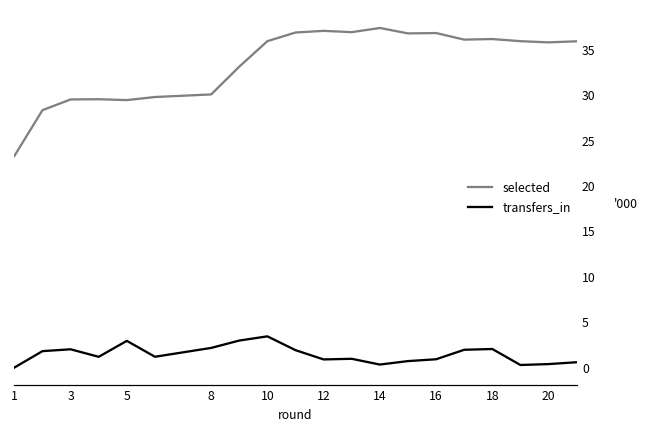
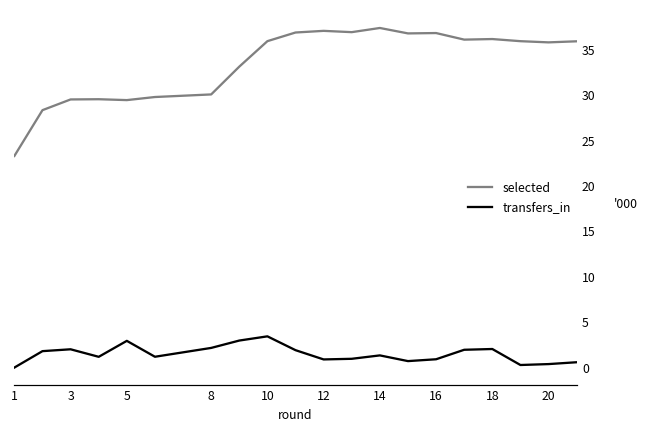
  {
    "selected": {
      "1": 23,
      "3": 30,
      "5": 29,
      "8": 30,
      "10": 36,
      "12": 37,
      "14": 37,
      "16": 37,
      "18": 36,
      "20": 36
    },
    "transfers_in": {
      "1": 0,
      "3": 2,
      "5": 3,
      "8": 2,
      "10": 3,
      "12": 1,
-     "14": 0,
+     "14": 1,
      "16": 1,
      "18": 2,
      "20": 0
    }
  }
